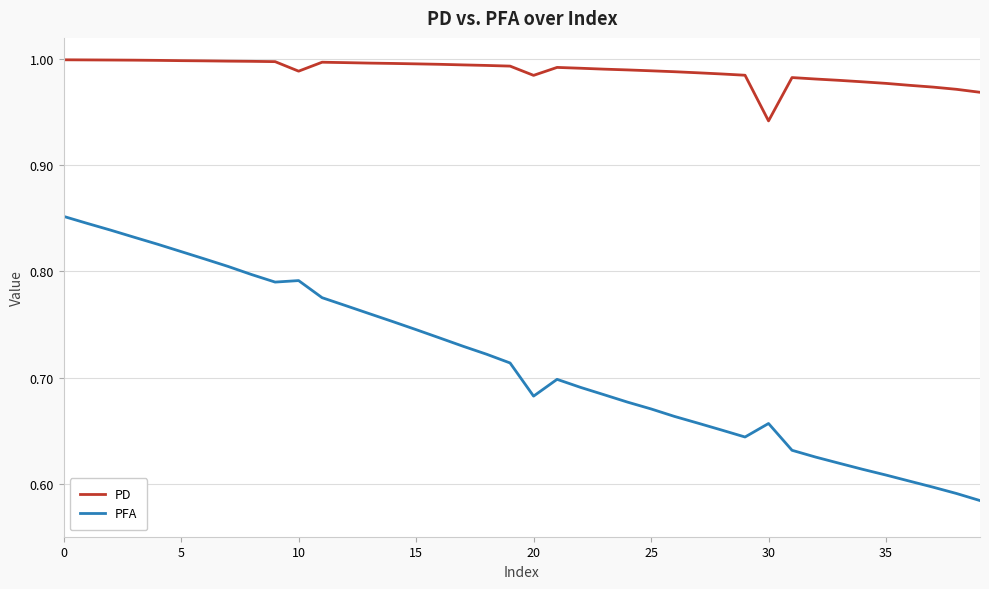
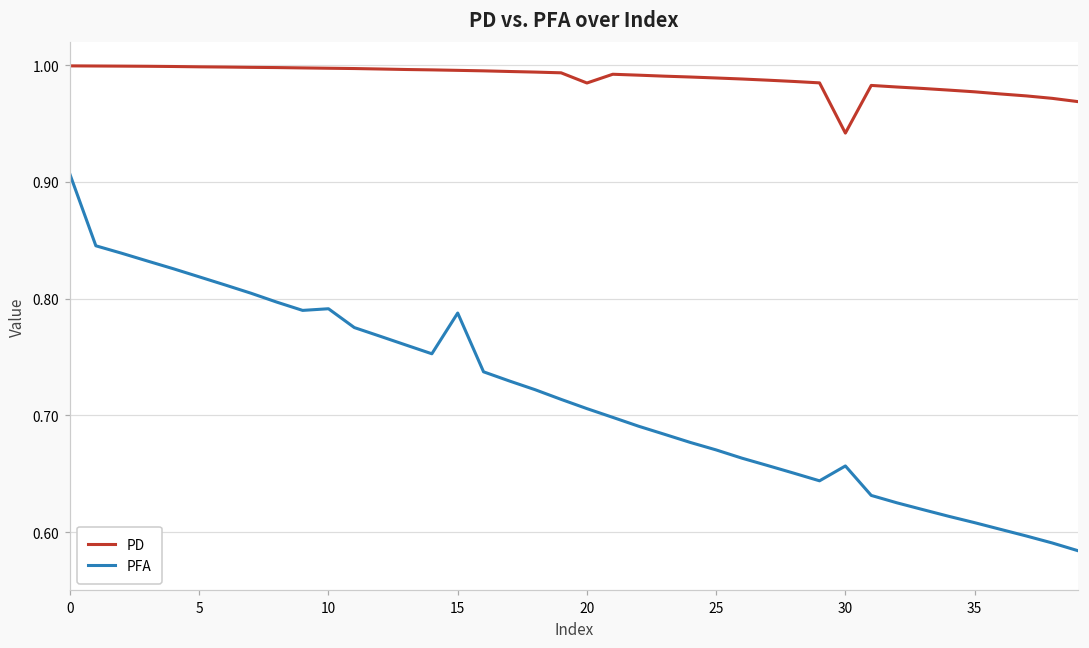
  {
    "PD": {
      "0": 0.999,
      "5": 0.999,
-     "10": 0.989,
+     "10": 0.997,
      "15": 0.996,
      "20": 0.985,
      "25": 0.989,
      "30": 0.942,
      "35": 0.977
    },
    "PFA": {
-     "0": 0.852,
+     "0": 0.906,
      "5": 0.819,
      "10": 0.791,
-     "15": 0.745,
-     "20": 0.682,
+     "15": 0.788,
+     "20": 0.706,
      "25": 0.670,
      "30": 0.657,
      "35": 0.608
    }
  }
